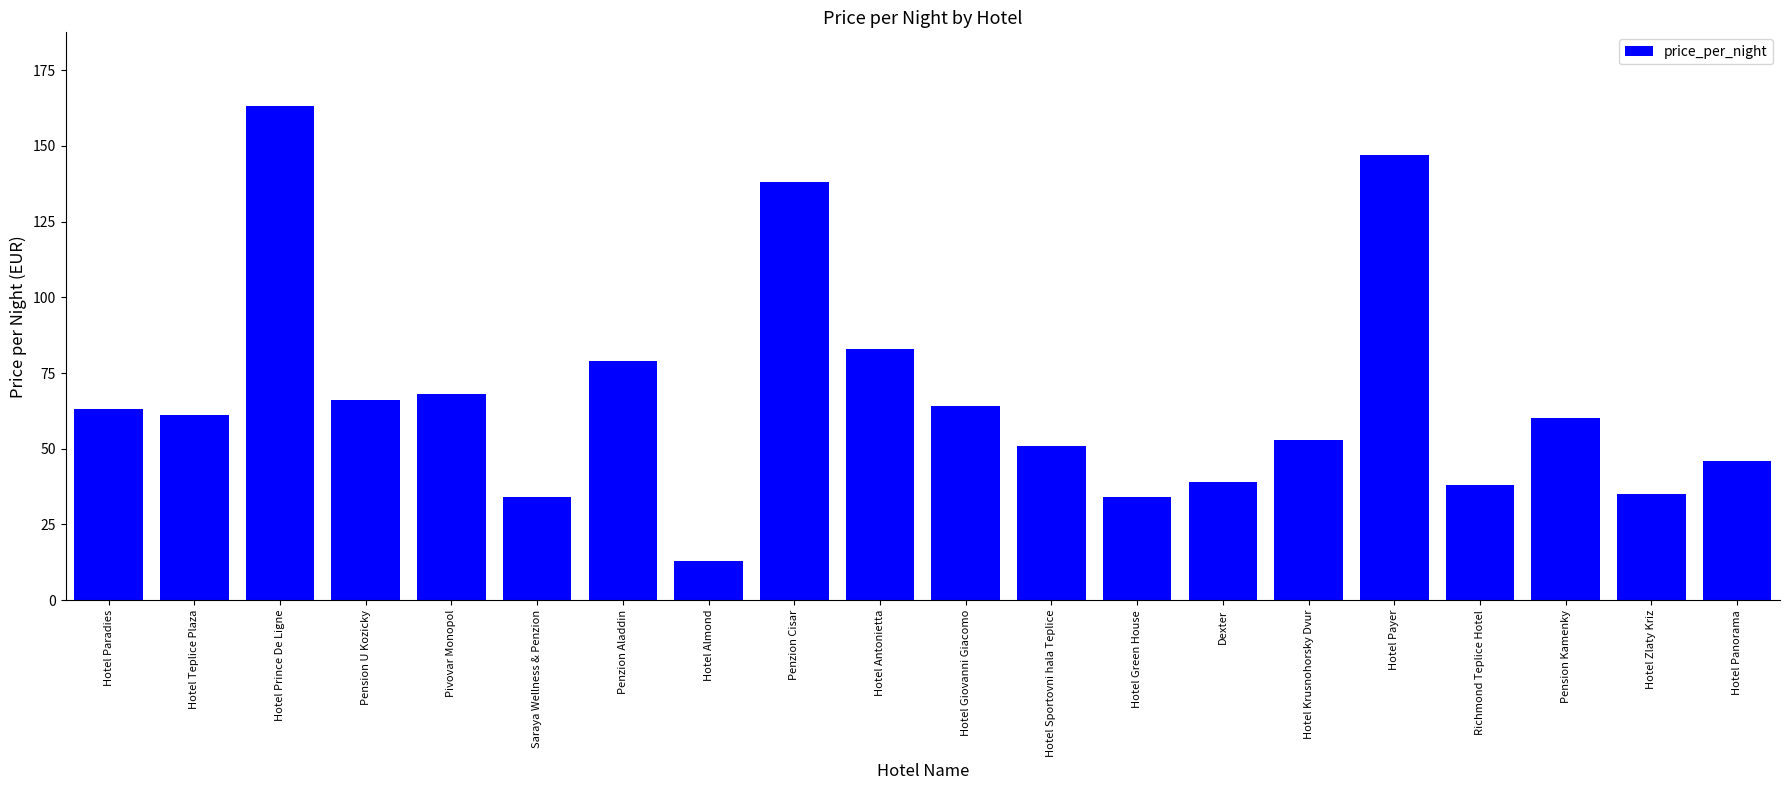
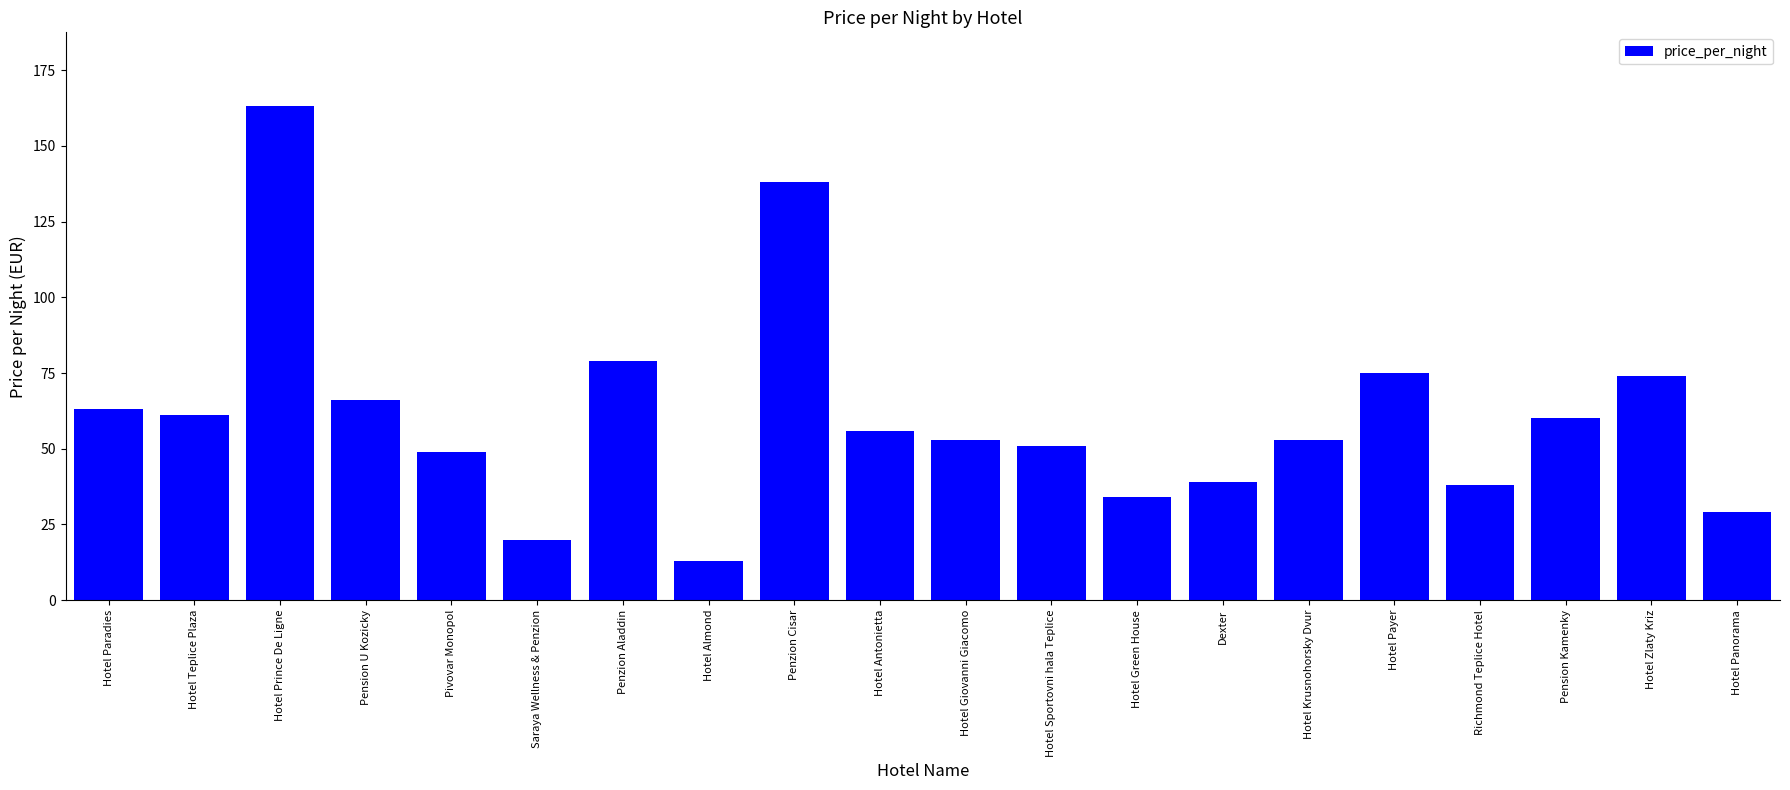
  {
    "Hotel Paradies": 63,
    "Hotel Teplice Plaza": 61,
    "Hotel Prince De Ligne": 163,
    "Pension U Kozicky": 66,
-   "Pivovar Monopol": 68,
-   "Saraya Wellness & Penzion": 34,
+   "Pivovar Monopol": 49,
+   "Saraya Wellness & Penzion": 20,
    "Penzion Aladdin": 79,
    "Hotel Almond": 13,
    "Penzion Cisar": 138,
-   "Hotel Antonietta": 83,
-   "Hotel Giovanni Giacomo": 64,
+   "Hotel Antonietta": 56,
+   "Hotel Giovanni Giacomo": 53,
    "Hotel Sportovni hala Teplice": 51,
    "Hotel Green House": 34,
    "Dexter": 39,
    "Hotel Krusnohorsky Dvur": 53,
-   "Hotel Payer": 147,
+   "Hotel Payer": 75,
    "Richmond Teplice Hotel": 38,
    "Pension Kamenky": 60,
-   "Hotel Zlaty Kriz": 35,
-   "Hotel Panorama": 46
+   "Hotel Zlaty Kriz": 74,
+   "Hotel Panorama": 29
  }
